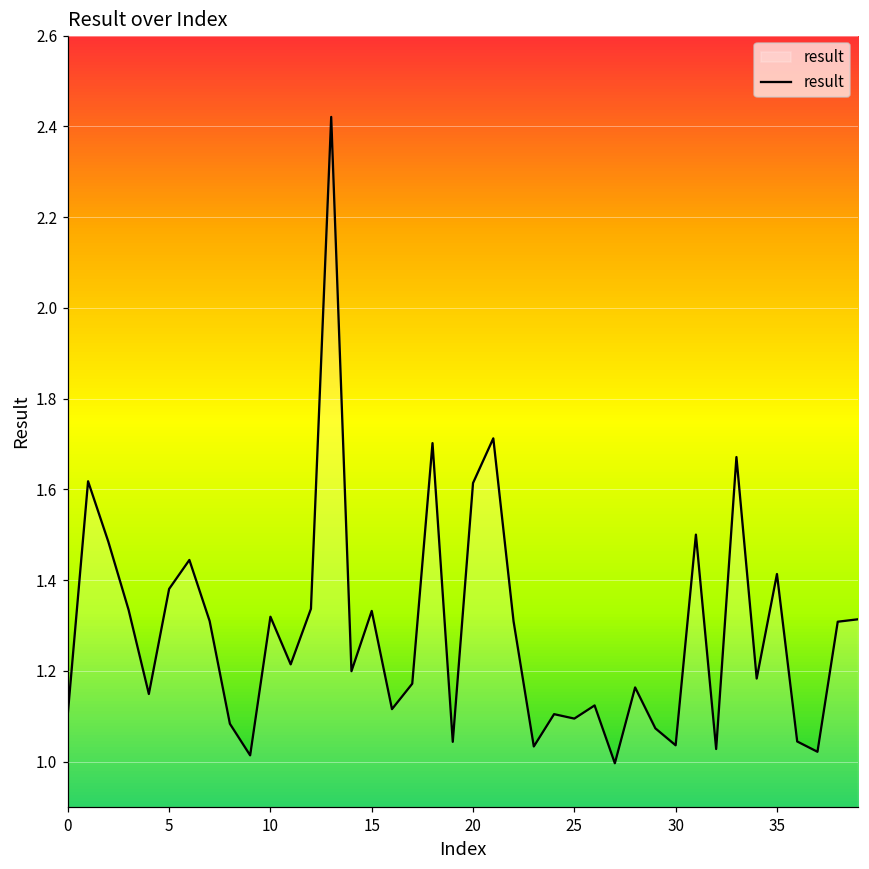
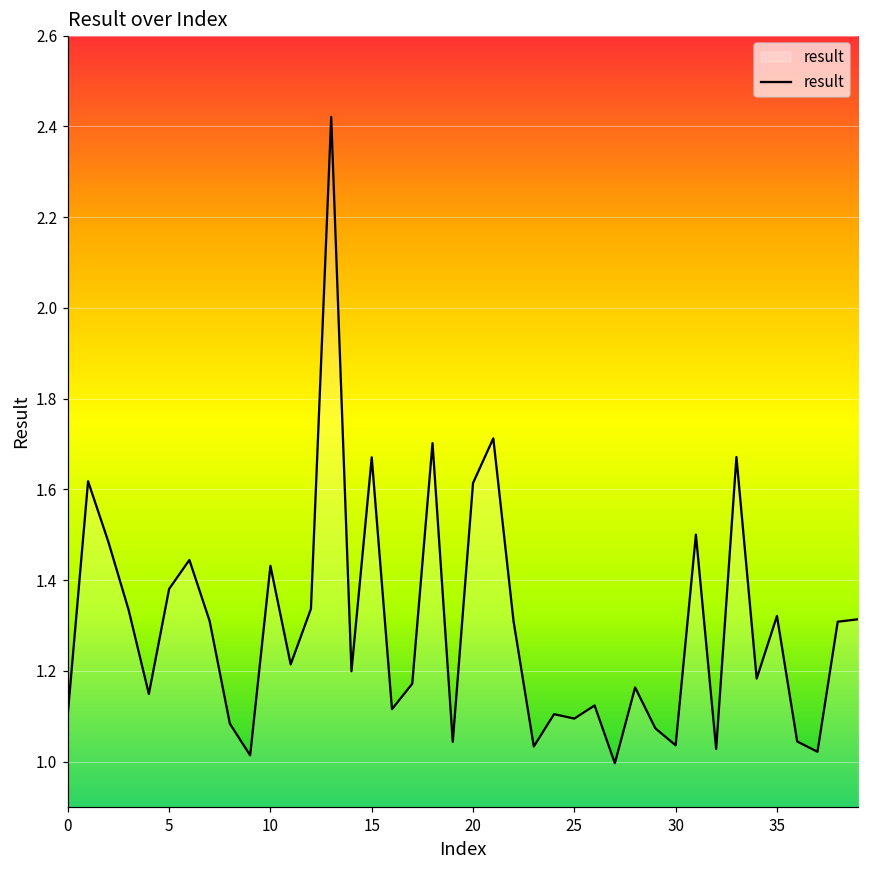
  {
    "0": 1.11,
    "5": 1.38,
-   "10": 1.32,
-   "15": 1.33,
+   "10": 1.43,
+   "15": 1.67,
    "20": 1.61,
    "25": 1.09,
    "30": 1.04,
-   "35": 1.41
+   "35": 1.32
  }
